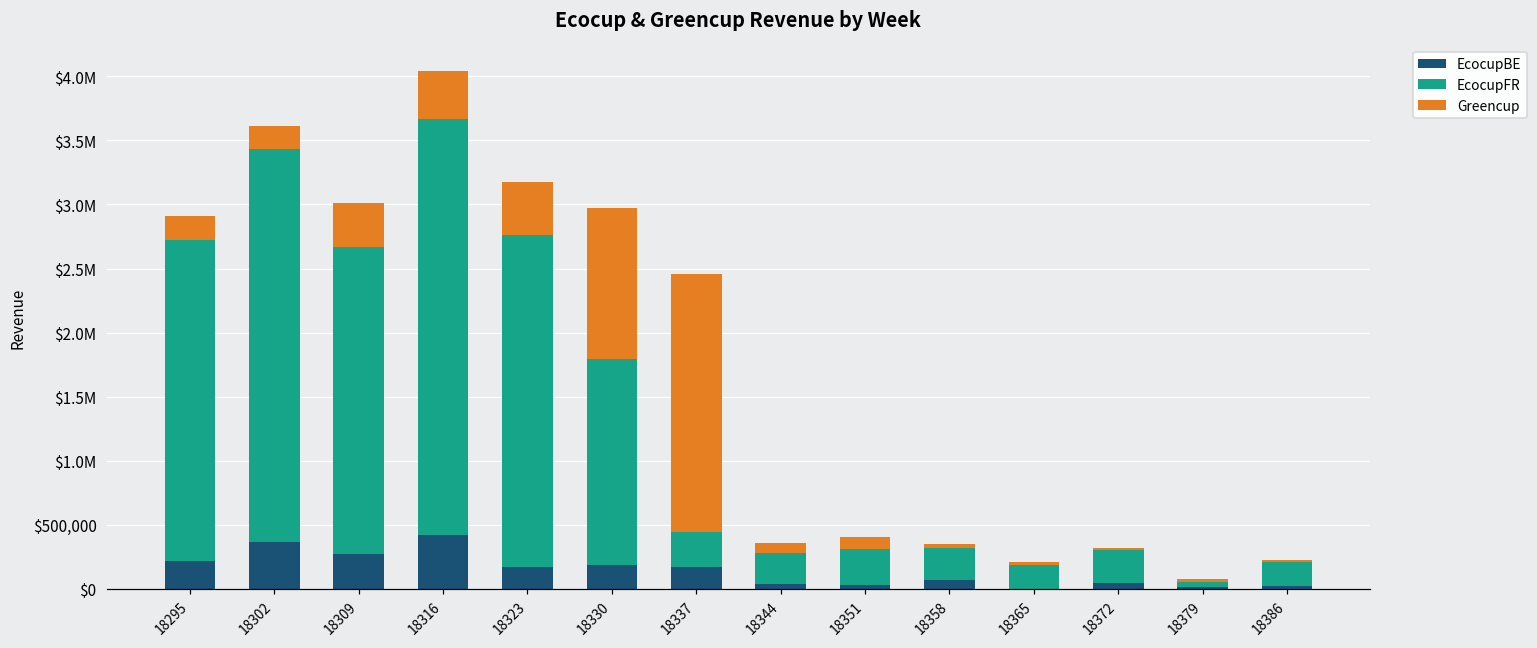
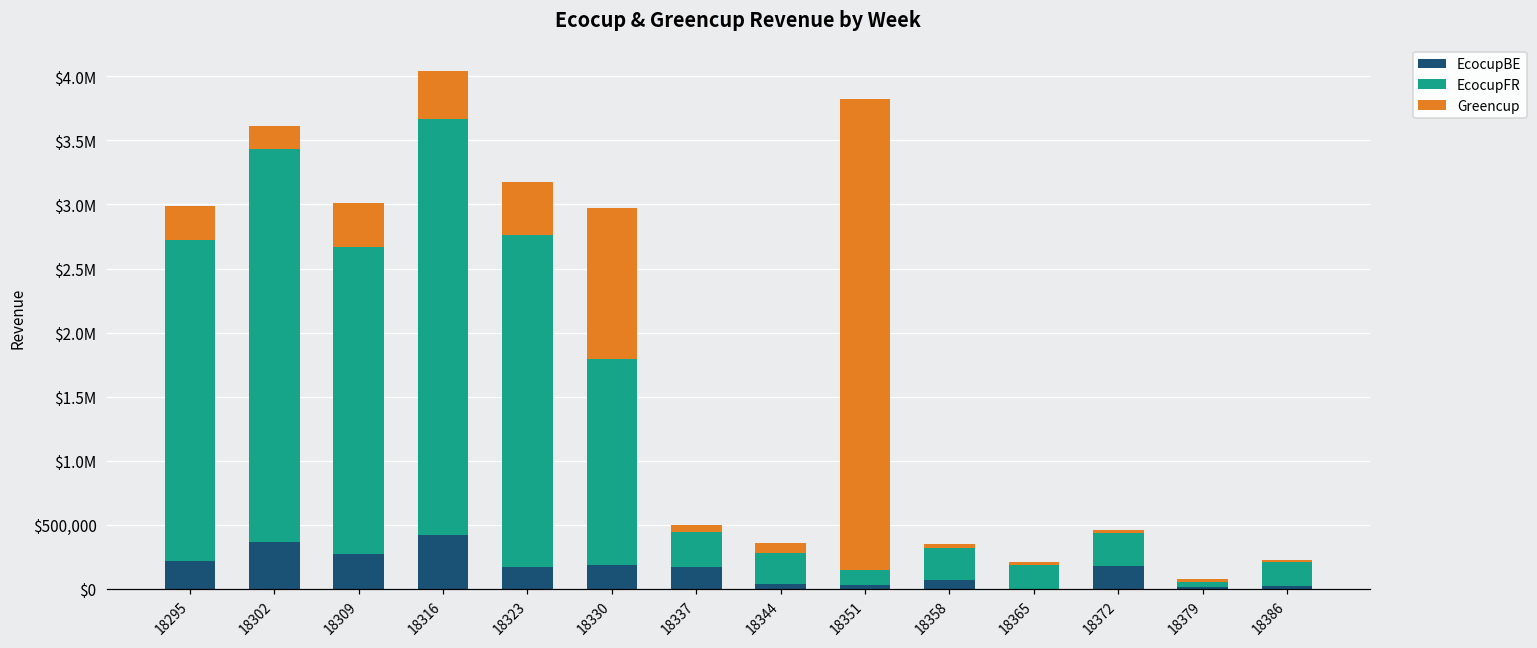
  {
    "EcocupBE": {
      "18295": "$210,000",
      "18302": "$360,000",
      "18309": "$270,000",
      "18316": "$420,000",
      "18323": "$170,000",
      "18330": "$180,000",
      "18337": "$170,000",
      "18344": "$40,000",
      "18351": "$30,000",
      "18358": "$70,000",
-     "18372": "$50,000",
+     "18372": "$180,000",
      "18386": "$20,000"
    },
    "EcocupFR": {
      "18295": "$2,510,000",
      "18302": "$3,070,000",
      "18309": "$2,400,000",
      "18316": "$3,250,000",
      "18323": "$2,590,000",
      "18330": "$1,610,000",
      "18337": "$270,000",
      "18344": "$240,000",
-     "18351": "$280,000",
+     "18351": "$120,000",
      "18358": "$250,000",
      "18365": "$180,000",
      "18372": "$260,000",
      "18379": "$30,000",
      "18386": "$190,000"
    },
    "Greencup": {
-     "18295": "$180,000",
+     "18295": "$260,000",
      "18302": "$180,000",
      "18309": "$340,000",
      "18316": "$370,000",
      "18323": "$410,000",
      "18330": "$1,180,000",
-     "18337": "$2,010,000",
+     "18337": "$50,000",
      "18344": "$80,000",
-     "18351": "$90,000",
+     "18351": "$3,680,000",
      "18358": "$30,000",
      "18365": "$30,000",
      "18379": "$30,000"
    }
  }
